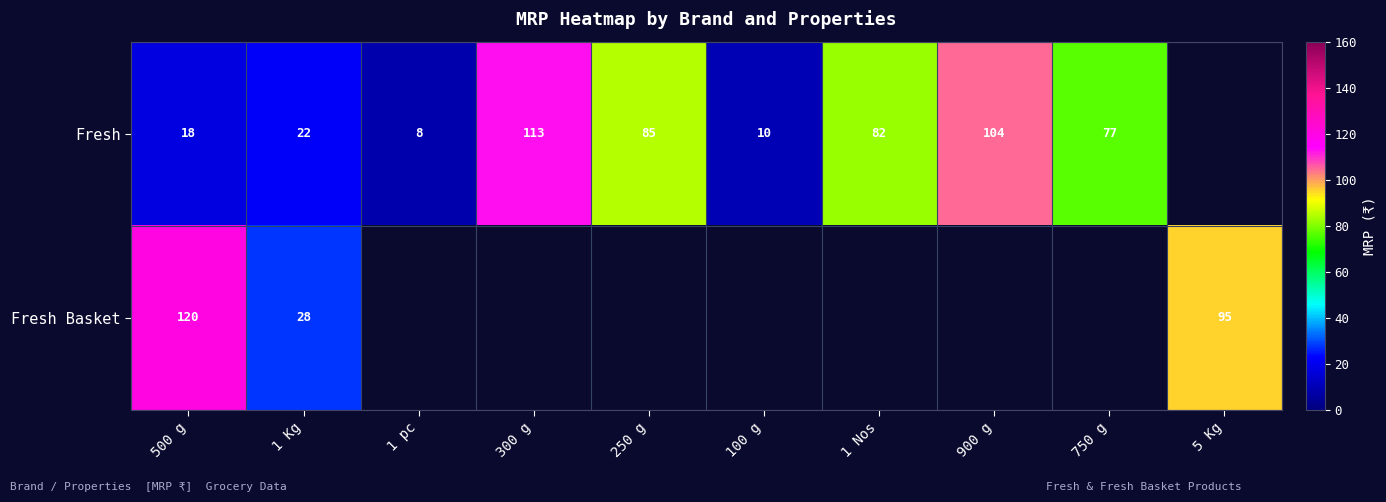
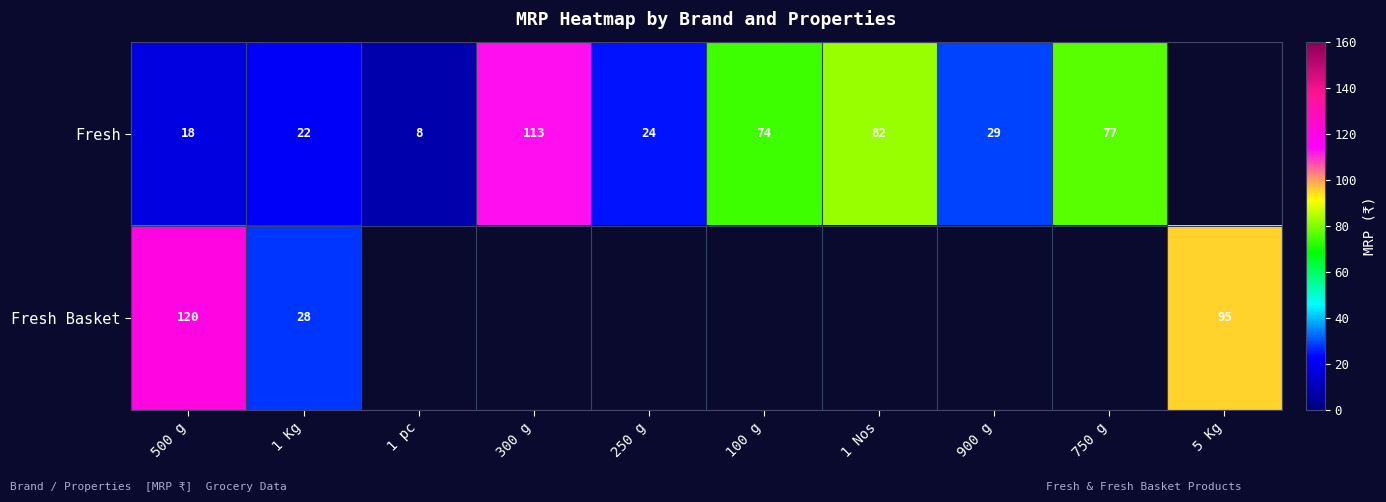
  {
    "Fresh": {
      "500 g": 18,
      "1 Kg": 22,
      "1 pc": 8,
      "300 g": 113,
-     "250 g": 85,
-     "100 g": 10,
+     "250 g": 24,
+     "100 g": 74,
      "1 Nos": 82,
-     "900 g": 104,
+     "900 g": 29,
      "750 g": 77
    },
    "Fresh Basket": {
      "500 g": 120,
      "1 Kg": 28,
      "5 Kg": 95
    }
  }
